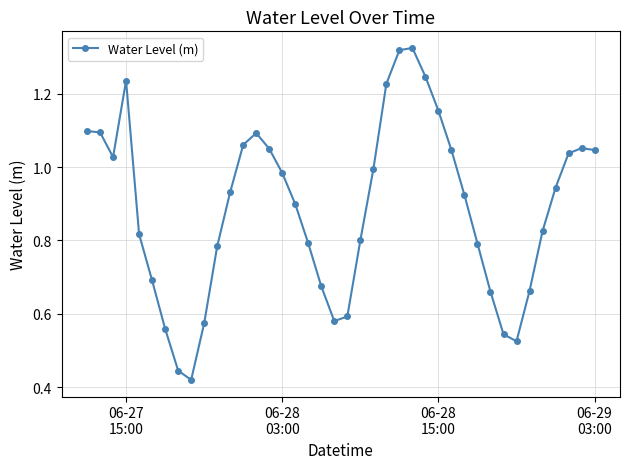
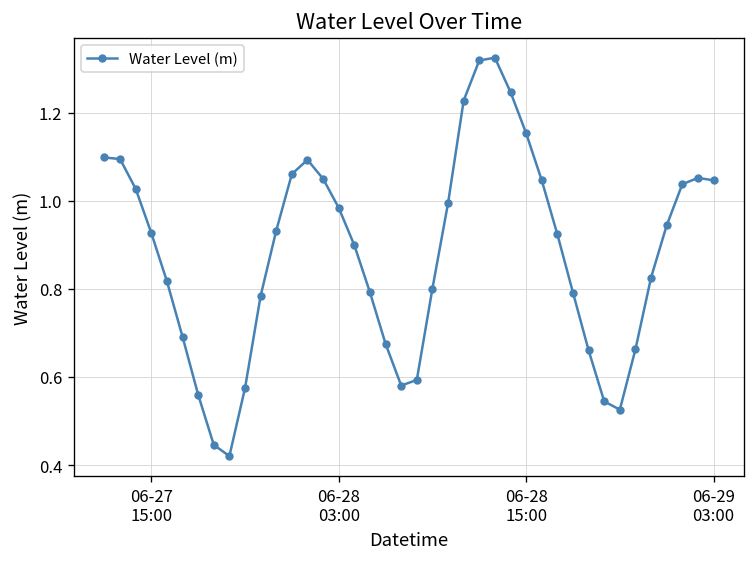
  {
-   "06-27 15:00": 1.24,
+   "06-27 15:00": 0.93,
    "06-28 03:00": 0.98,
    "06-28 15:00": 1.15,
    "06-29 03:00": 1.05
  }
